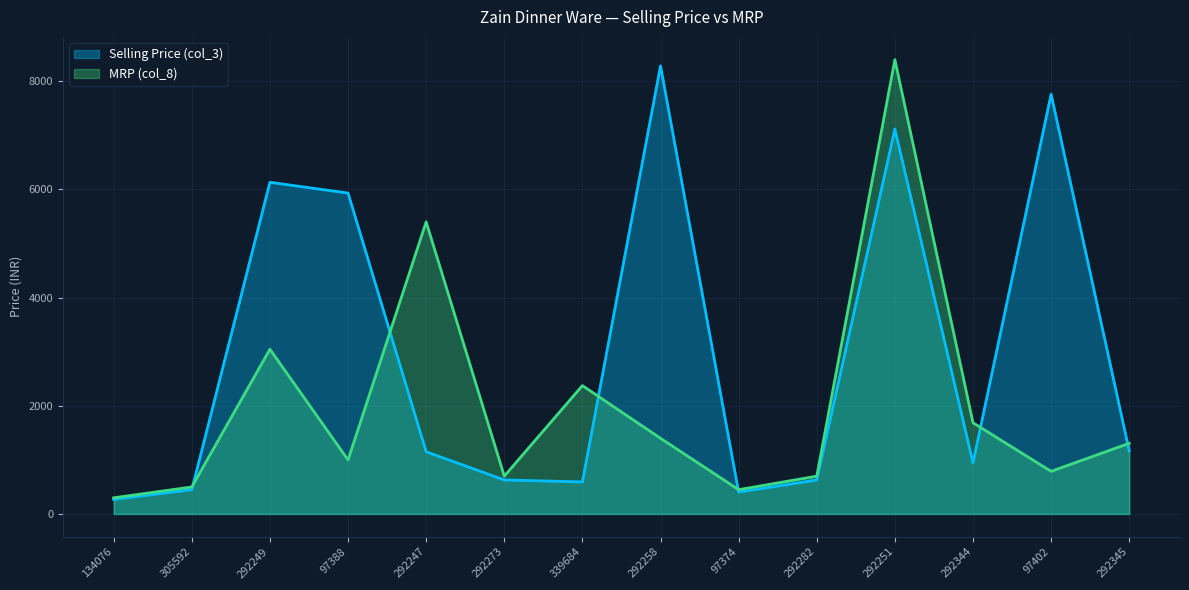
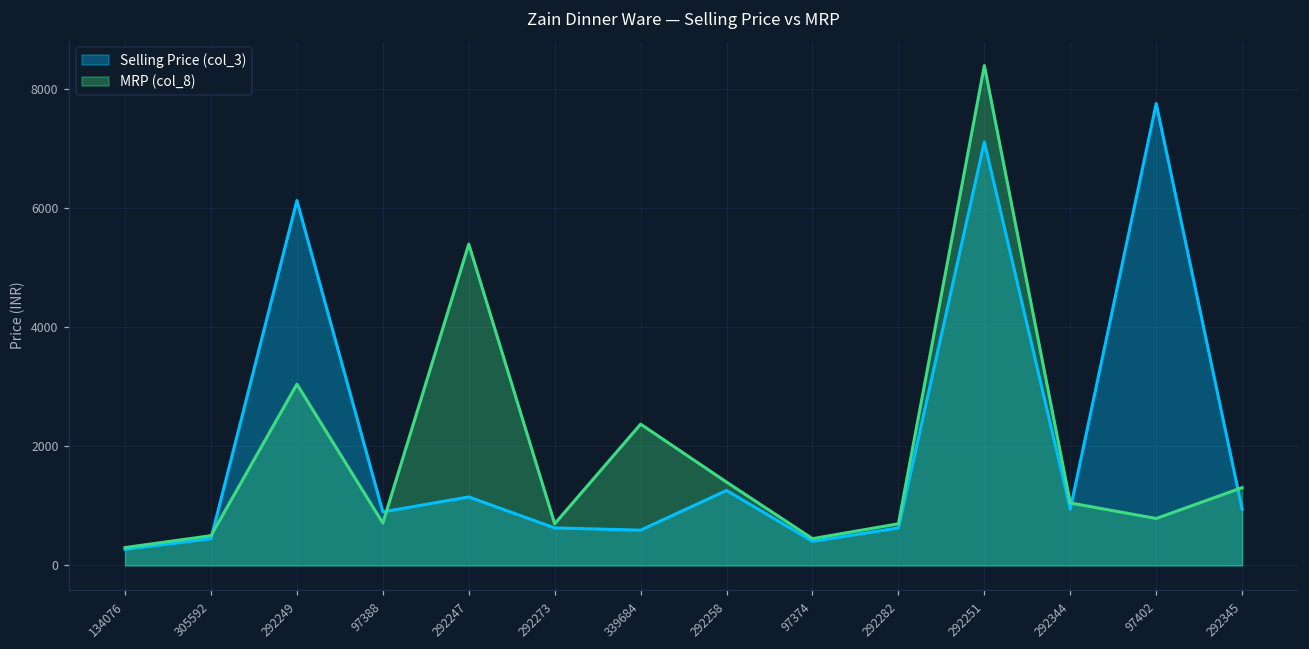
  {
    "Selling Price (col_3)": {
      "305592": 400,
      "292249": 6100,
-     "97388": 5900,
+     "97388": 900,
      "292247": 1200,
      "292273": 600,
      "339684": 600,
-     "292258": 8300,
+     "292258": 1300,
      "292282": 600,
      "292251": 7100,
      "292344": 900,
      "97402": 7800,
-     "292345": 1200
+     "292345": 900
    },
    "MRP (col_8)": {
      "305592": 500,
      "292249": 3000,
-     "97388": 1000,
+     "97388": 700,
      "292247": 5400,
      "292273": 700,
      "339684": 2400,
      "292258": 1400,
      "292282": 700,
      "292251": 8400,
-     "292344": 1700,
+     "292344": 1000,
      "97402": 800,
      "292345": 1300
    }
  }
